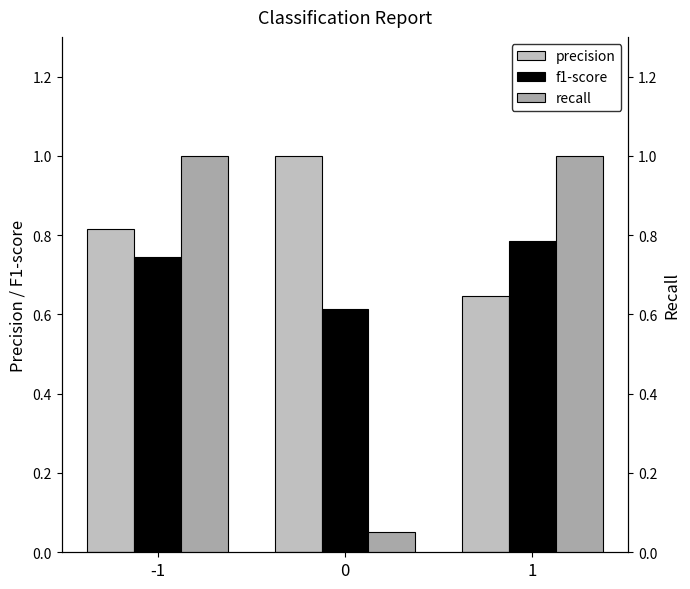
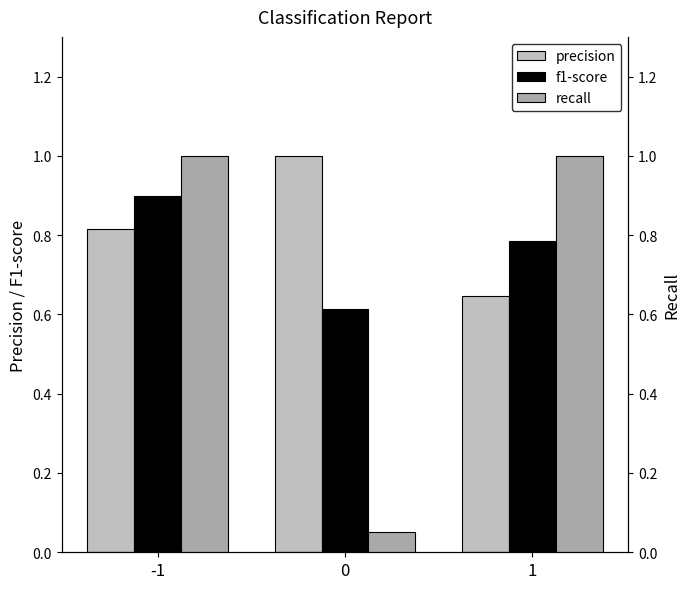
  {
    "f1-score": {
-     "-1": 0.74,
+     "-1": 0.90,
      "0": 0.61,
      "1": 0.79
    }
  }
